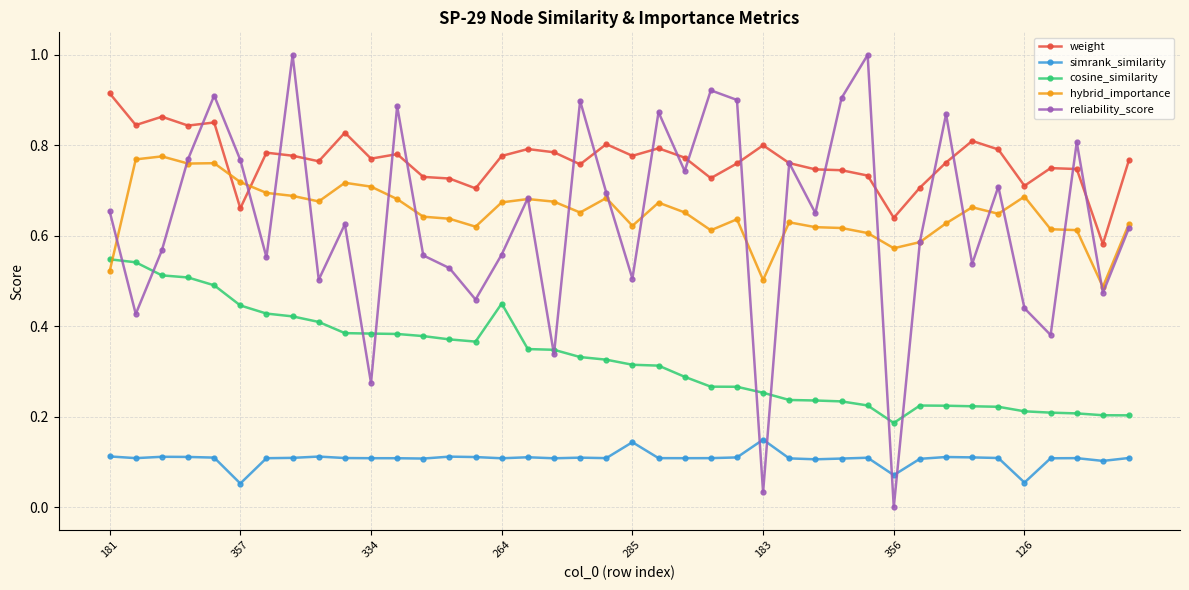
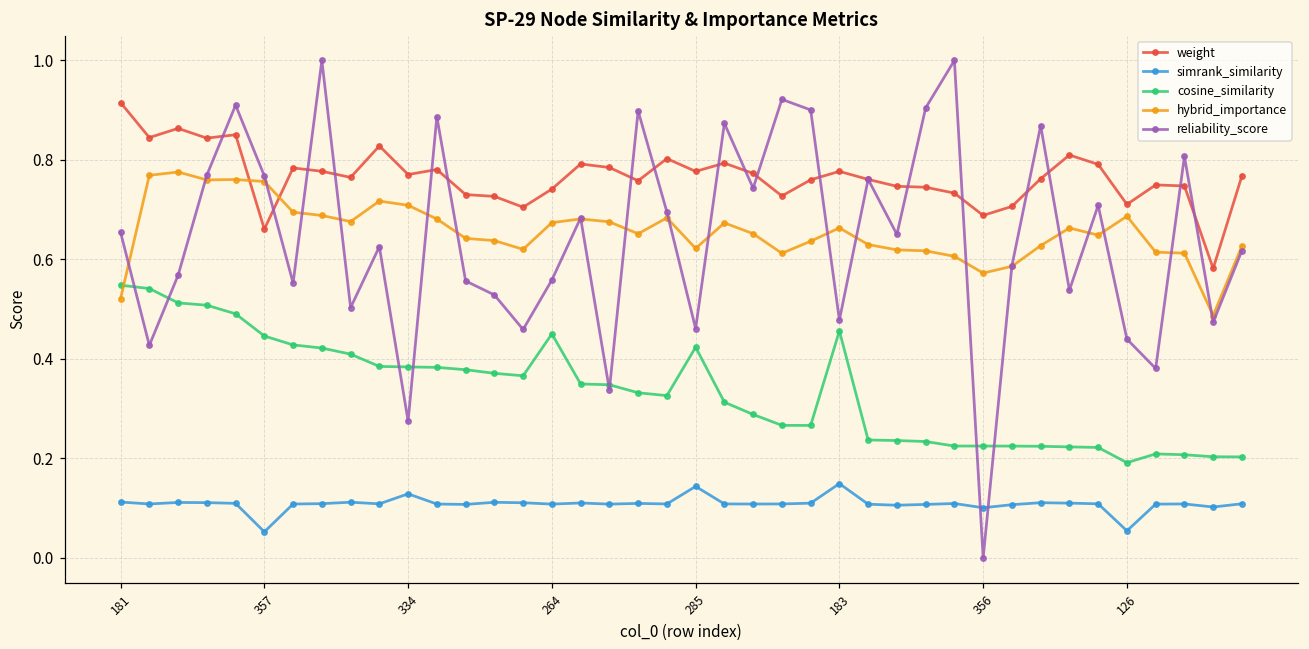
  {
    "weight": {
      "181": 0.92,
      "357": 0.66,
      "334": 0.77,
-     "264": 0.78,
+     "264": 0.74,
      "285": 0.78,
-     "183": 0.80,
-     "356": 0.64,
+     "183": 0.78,
+     "356": 0.69,
      "126": 0.71
    },
    "simrank_similarity": {
      "181": 0.11,
      "357": 0.05,
-     "334": 0.11,
+     "334": 0.13,
      "264": 0.11,
      "285": 0.14,
      "183": 0.15,
-     "356": 0.07,
+     "356": 0.10,
      "126": 0.05
    },
    "cosine_similarity": {
      "181": 0.55,
      "357": 0.45,
      "334": 0.38,
      "264": 0.45,
-     "285": 0.31,
-     "183": 0.25,
-     "356": 0.19,
-     "126": 0.21
+     "285": 0.42,
+     "183": 0.46,
+     "356": 0.22,
+     "126": 0.19
    },
    "hybrid_importance": {
      "181": 0.52,
-     "357": 0.72,
+     "357": 0.76,
      "334": 0.71,
      "264": 0.67,
      "285": 0.62,
-     "183": 0.50,
+     "183": 0.66,
      "356": 0.57,
      "126": 0.69
    },
    "reliability_score": {
      "181": 0.65,
      "357": 0.77,
      "334": 0.27,
      "264": 0.56,
-     "285": 0.51,
-     "183": 0.03,
+     "285": 0.46,
+     "183": 0.48,
      "356": 0.00,
      "126": 0.44
    }
  }
